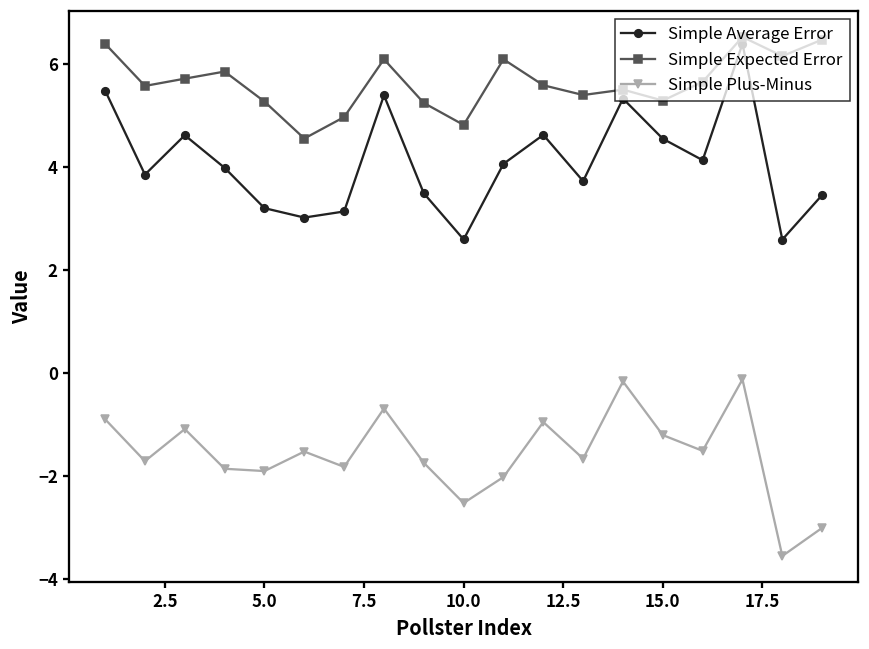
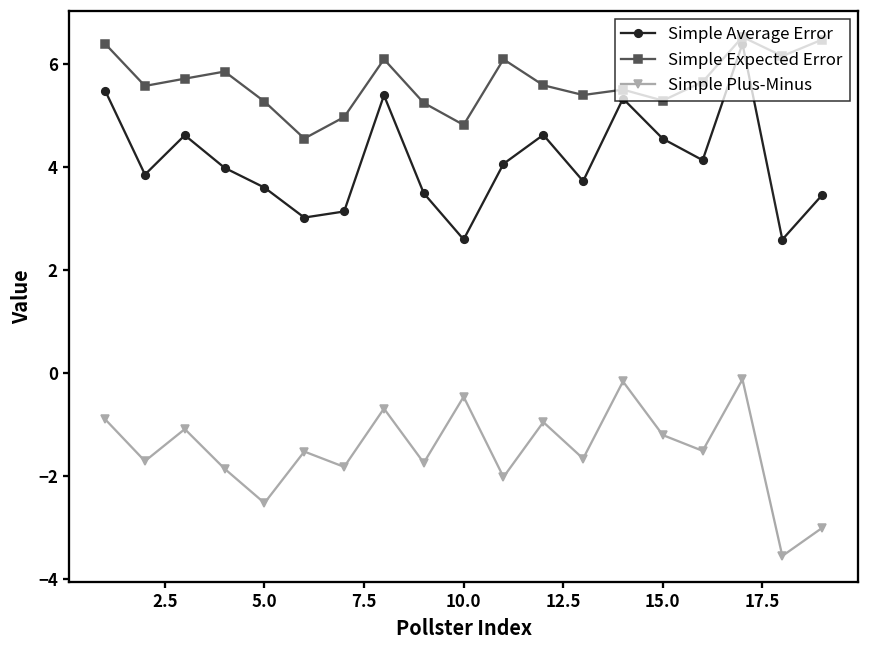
  {
    "Simple Average Error": {
-     "5.0": 3.2,
+     "5.0": 3.6,
      "10.0": 2.6,
      "15.0": 4.6
    },
    "Simple Expected Error": {
      "5.0": 5.3,
      "10.0": 4.8
    },
    "Simple Plus-Minus": {
-     "5.0": -1.9,
-     "10.0": -2.5,
+     "5.0": -2.5,
+     "10.0": -0.5,
      "15.0": -1.2
    }
  }
